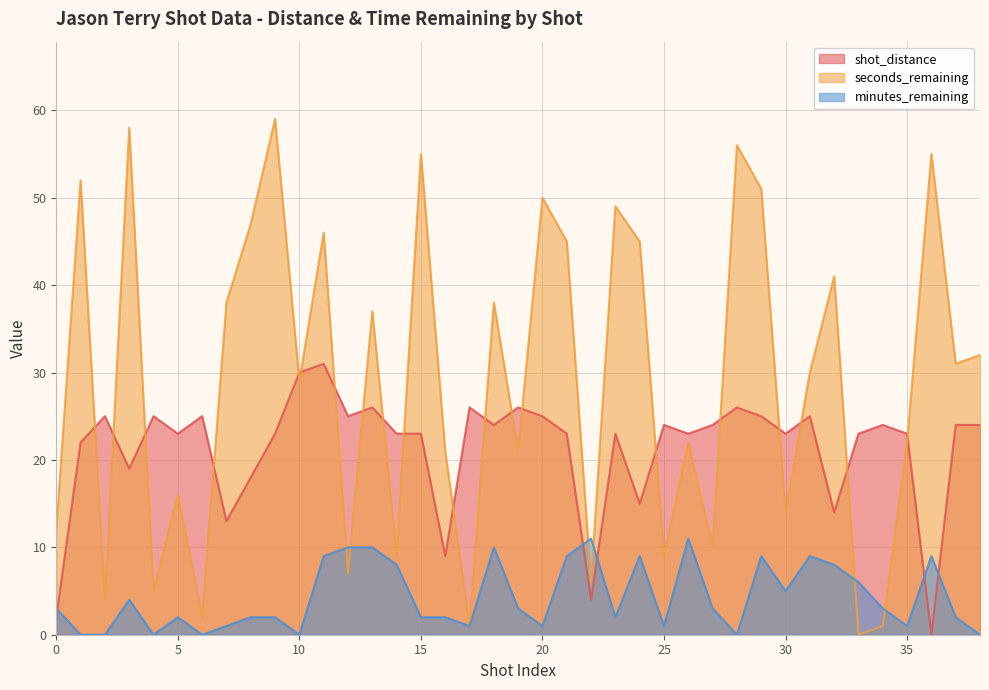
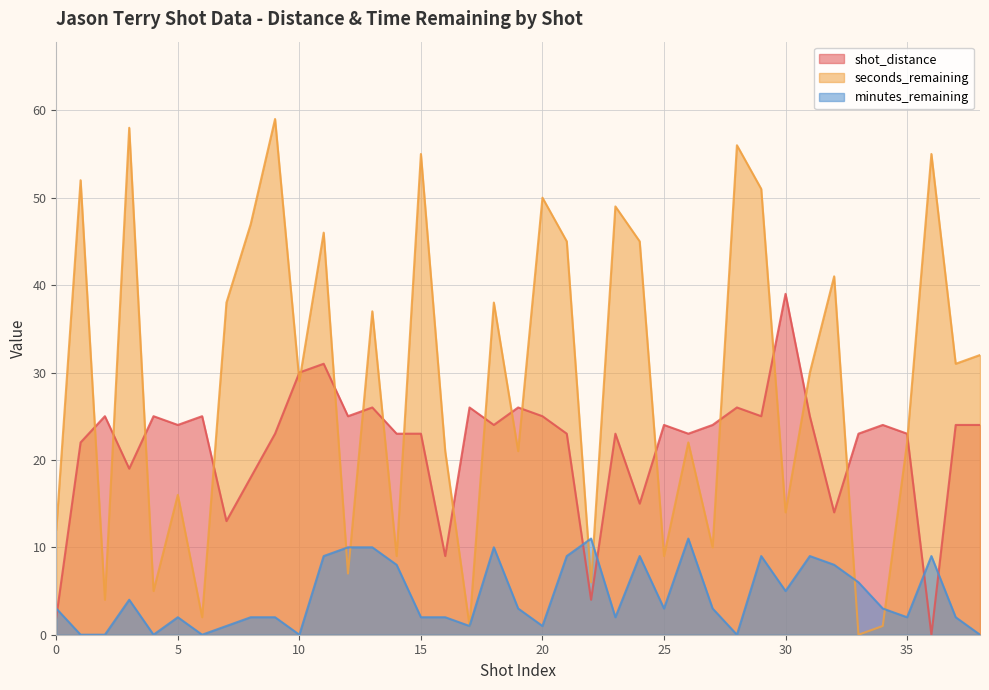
  {
    "shot_distance": {
      "0": 2,
-     "5": 23,
+     "5": 24,
      "10": 30,
      "15": 23,
      "20": 25,
      "25": 24,
-     "30": 23,
+     "30": 39,
      "35": 23
    },
    "seconds_remaining": {
      "0": 12,
      "5": 16,
      "10": 29,
      "15": 55,
      "20": 50,
      "25": 9,
      "30": 14,
      "35": 22
    },
    "minutes_remaining": {
      "0": 3,
      "5": 2,
      "10": 0,
      "15": 2,
      "20": 1,
-     "25": 1,
+     "25": 3,
      "30": 5,
-     "35": 1
+     "35": 2
    }
  }
